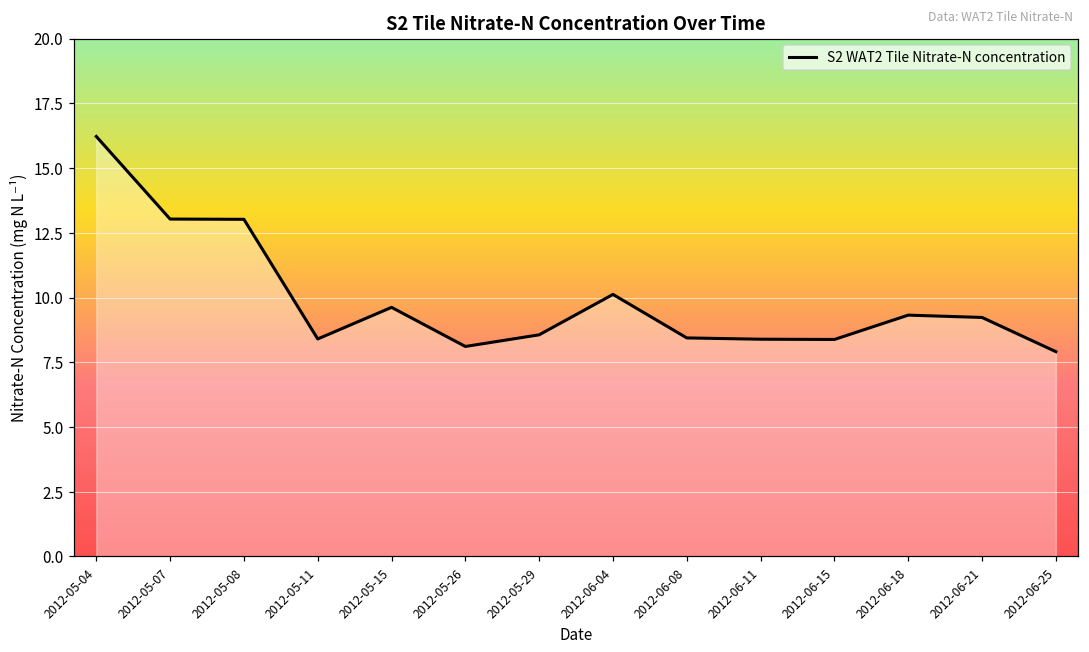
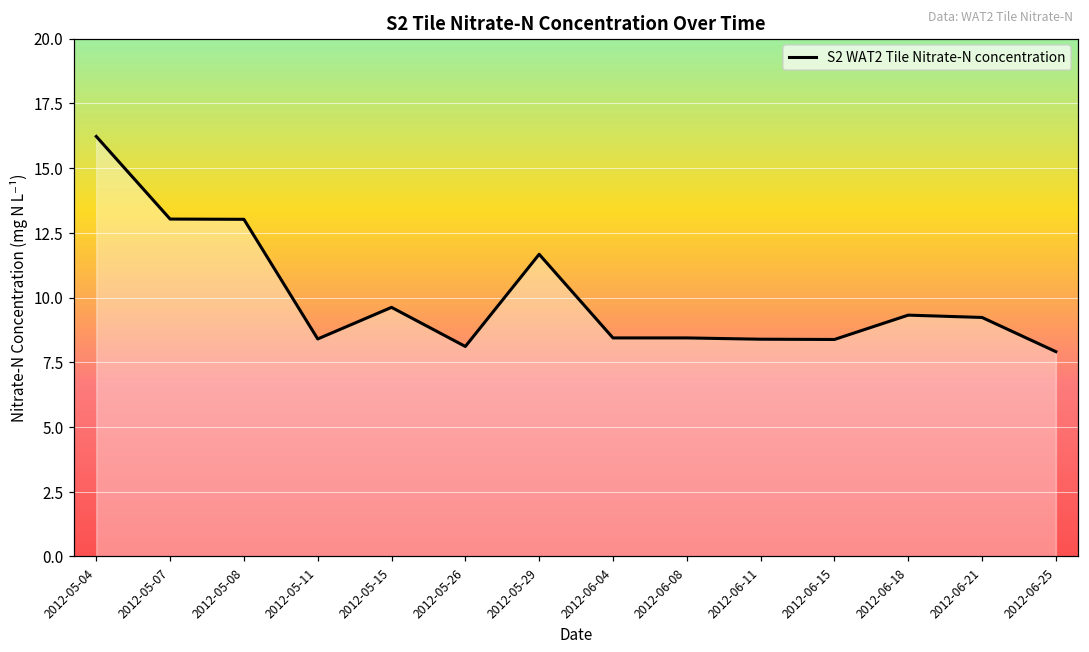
  {
    "2012-05-04": 16.2,
    "2012-05-07": 13.0,
    "2012-05-08": 13.0,
    "2012-05-11": 8.4,
    "2012-05-15": 9.6,
    "2012-05-26": 8.1,
-   "2012-05-29": 8.6,
-   "2012-06-04": 10.1,
+   "2012-05-29": 11.7,
+   "2012-06-04": 8.4,
    "2012-06-08": 8.4,
    "2012-06-11": 8.4,
    "2012-06-15": 8.4,
    "2012-06-18": 9.3,
    "2012-06-21": 9.2,
    "2012-06-25": 7.9
  }
